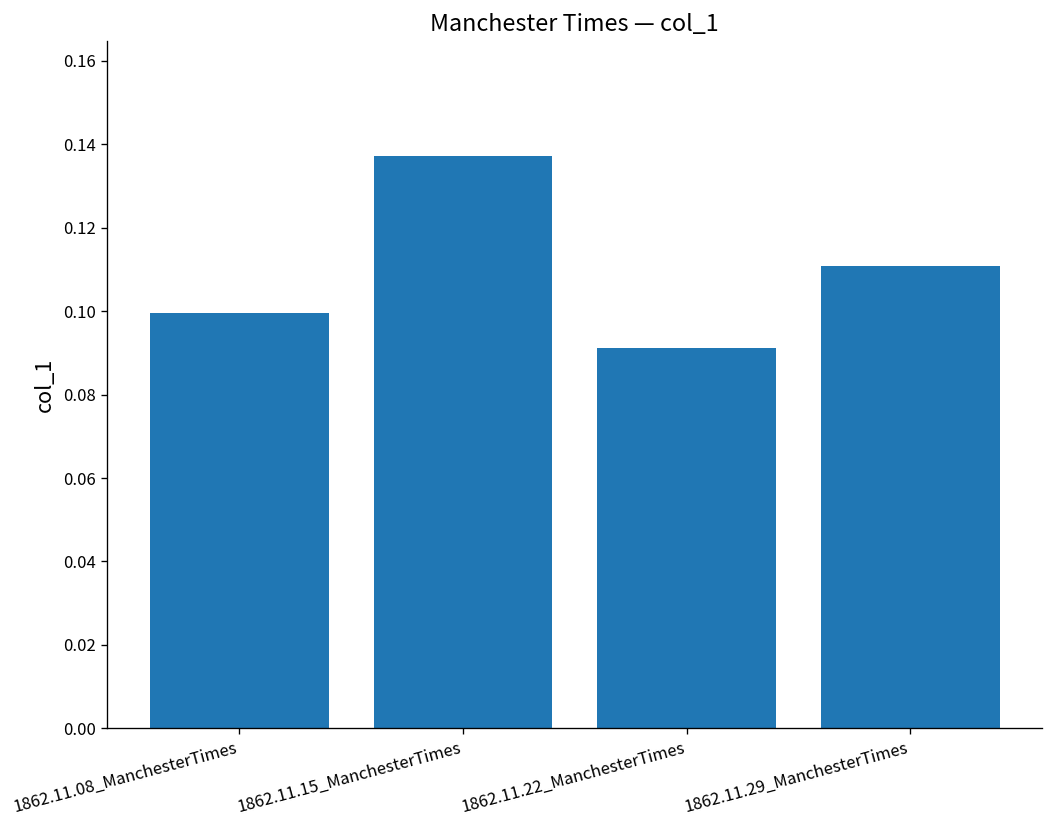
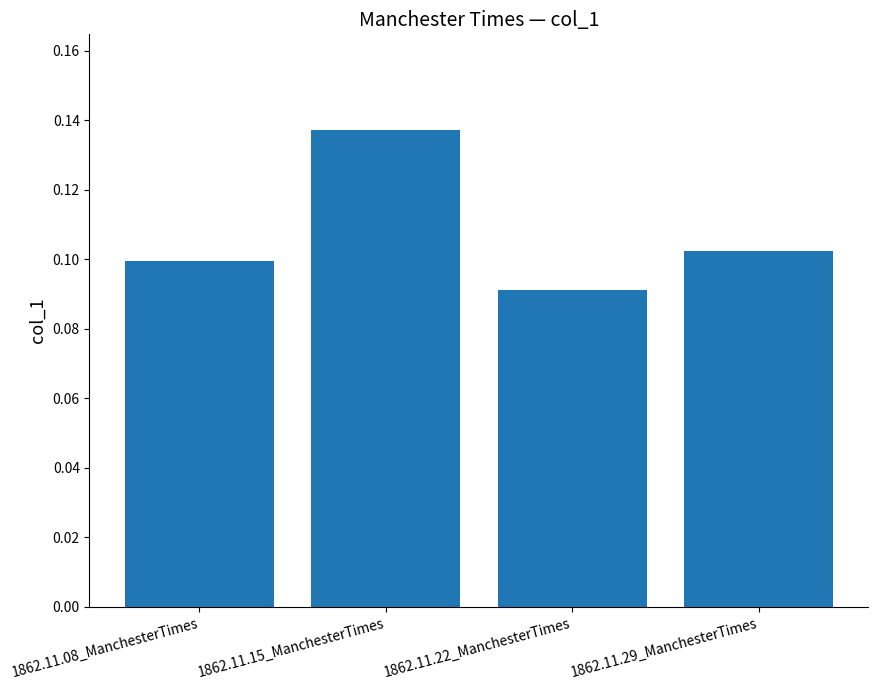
  {
    "1862.11.08_ManchesterTimes": 0.100,
    "1862.11.15_ManchesterTimes": 0.137,
    "1862.11.22_ManchesterTimes": 0.091,
-   "1862.11.29_ManchesterTimes": 0.111
+   "1862.11.29_ManchesterTimes": 0.103
  }
